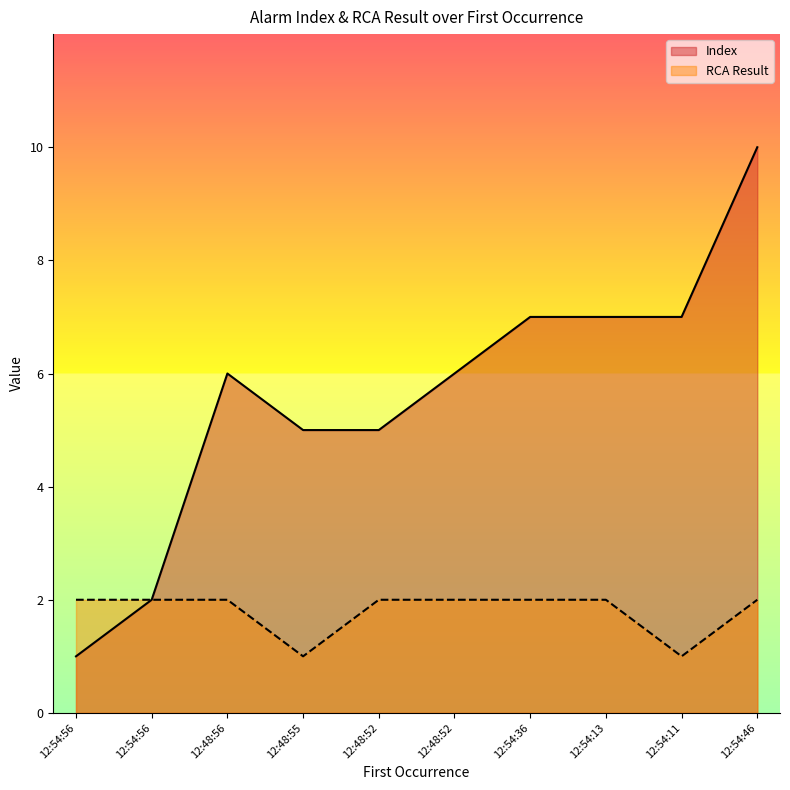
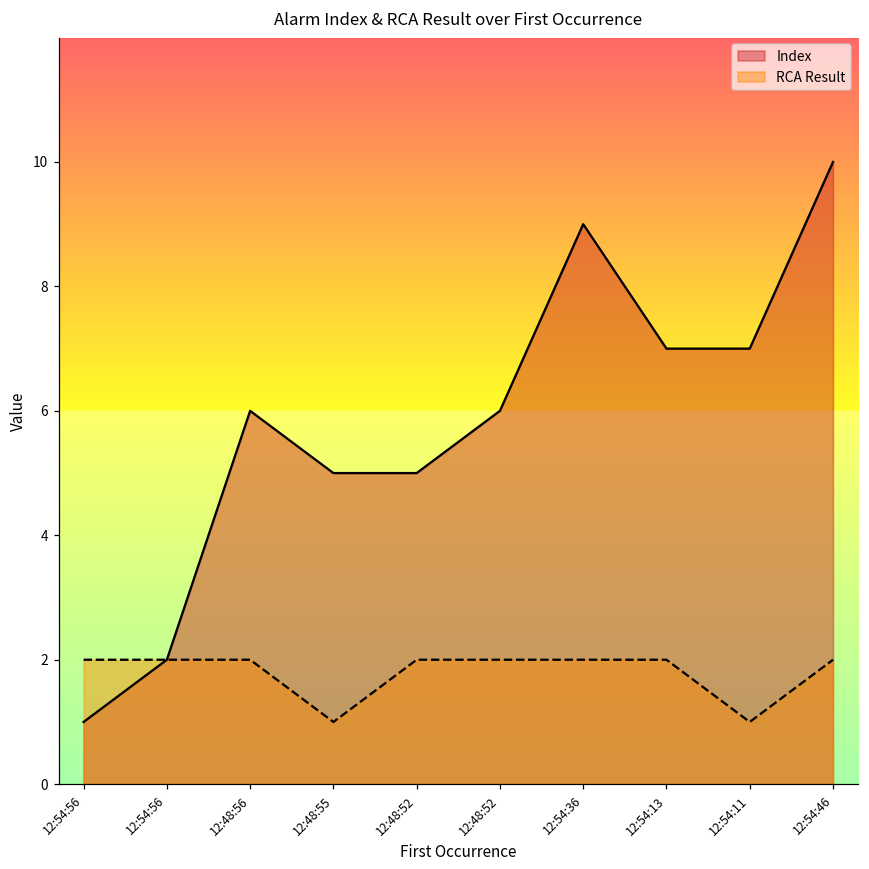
  {
    "Index": {
      "12:48:56": 6,
      "12:48:55": 5,
-     "12:54:36": 7,
+     "12:54:36": 9,
      "12:54:13": 7,
      "12:54:11": 7,
      "12:54:46": 10
    },
    "RCA Result": {
      "12:48:56": 2,
      "12:48:55": 1,
      "12:54:36": 2,
      "12:54:13": 2,
      "12:54:11": 1,
      "12:54:46": 2
    }
  }
